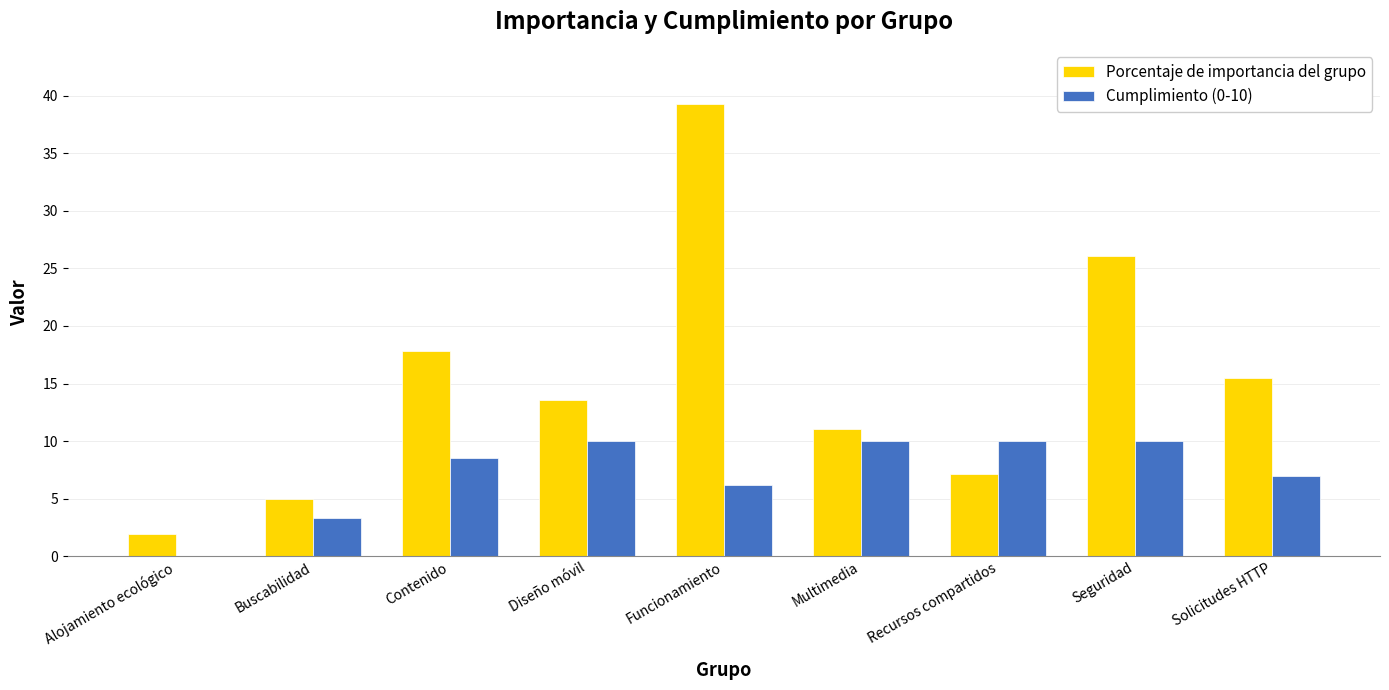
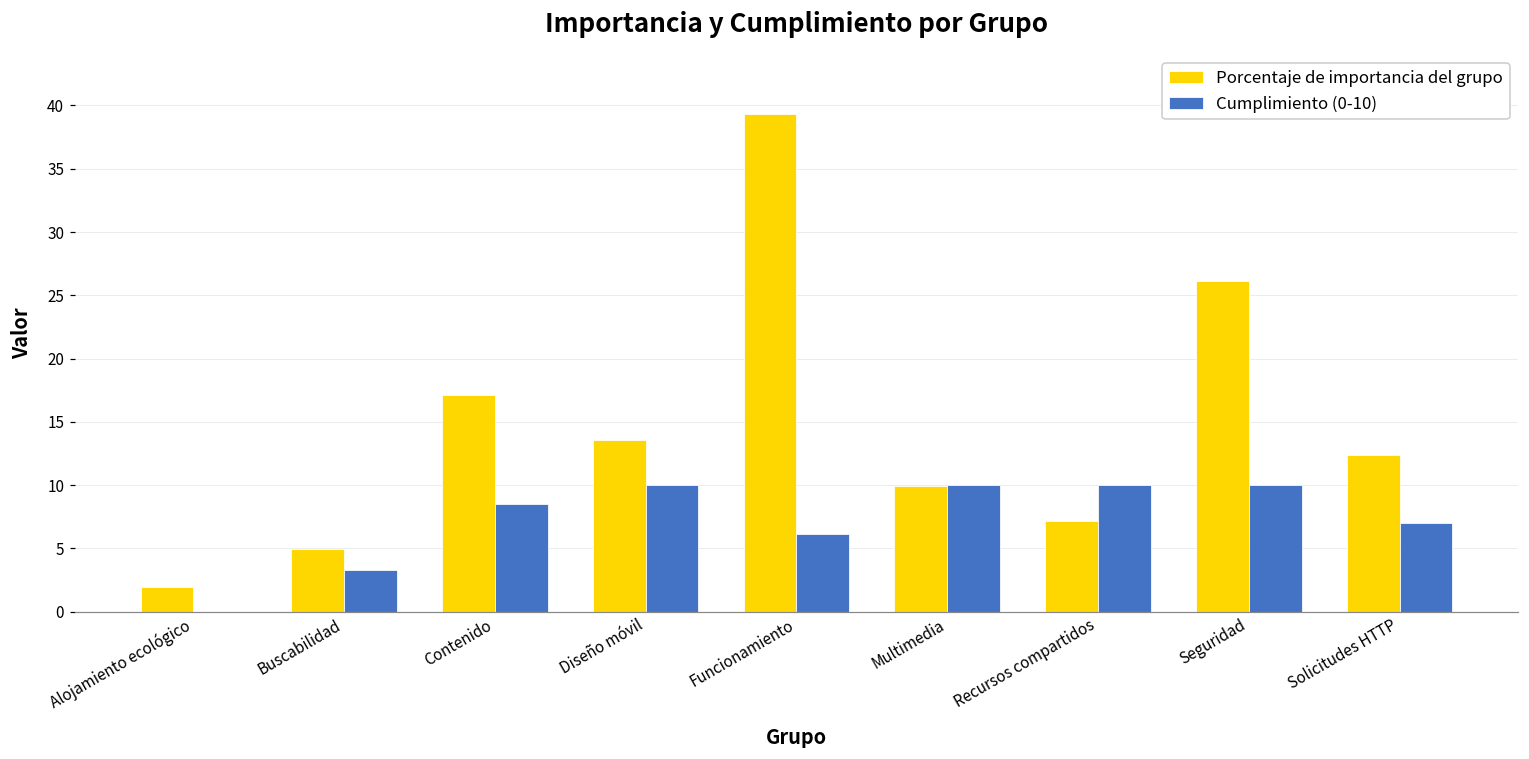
  {
    "Porcentaje de importancia del grupo": {
      "Alojamiento ecológico": 1.9,
      "Buscabilidad": 5.0,
-     "Contenido": 17.9,
+     "Contenido": 17.1,
      "Diseño móvil": 13.6,
      "Funcionamiento": 39.3,
-     "Multimedia": 11.0,
+     "Multimedia": 9.9,
      "Recursos compartidos": 7.1,
      "Seguridad": 26.1,
-     "Solicitudes HTTP": 15.5
+     "Solicitudes HTTP": 12.4
    },
    "Cumplimiento (0-10)": {
      "Alojamiento ecológico": 0.0,
      "Buscabilidad": 3.3,
      "Contenido": 8.5,
      "Diseño móvil": 10.0,
      "Funcionamiento": 6.2,
      "Multimedia": 10.0,
      "Recursos compartidos": 10.0,
      "Seguridad": 10.0,
      "Solicitudes HTTP": 7.0
    }
  }
